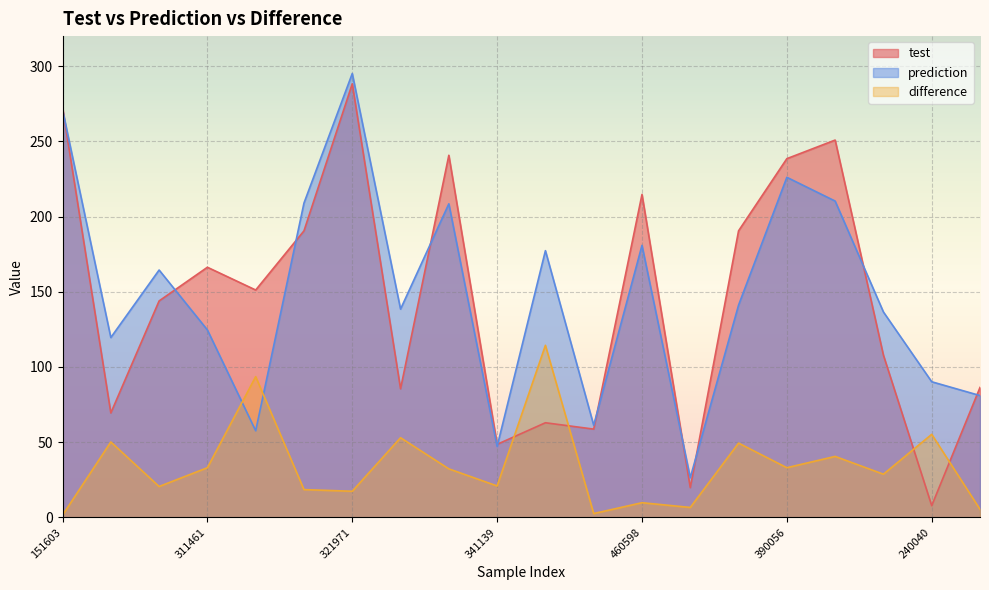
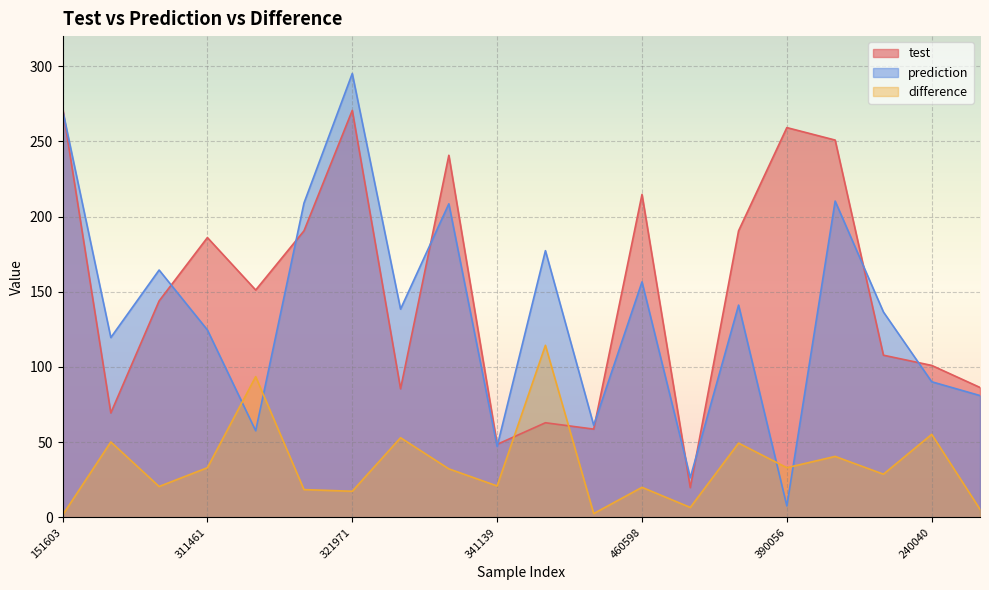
  {
    "test": {
-     "311461": 166,
-     "321971": 288,
+     "311461": 186,
+     "321971": 271,
      "460598": 215,
-     "390056": 239,
-     "240040": 8
+     "390056": 259,
+     "240040": 101
    },
    "prediction": {
      "311461": 125,
      "321971": 295,
-     "460598": 181,
-     "390056": 226,
+     "460598": 157,
+     "390056": 8,
      "240040": 90
    },
    "difference": {
      "151603": 1,
      "311461": 33,
      "321971": 17,
      "341139": 21,
-     "460598": 10,
+     "460598": 20,
      "390056": 33,
      "240040": 55
    }
  }
